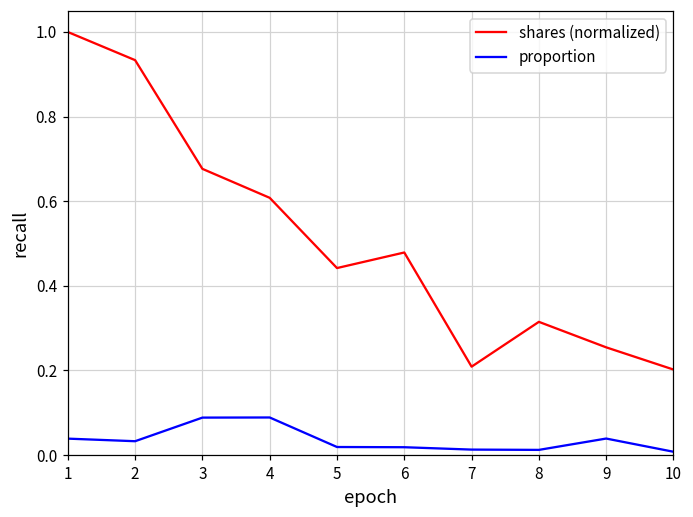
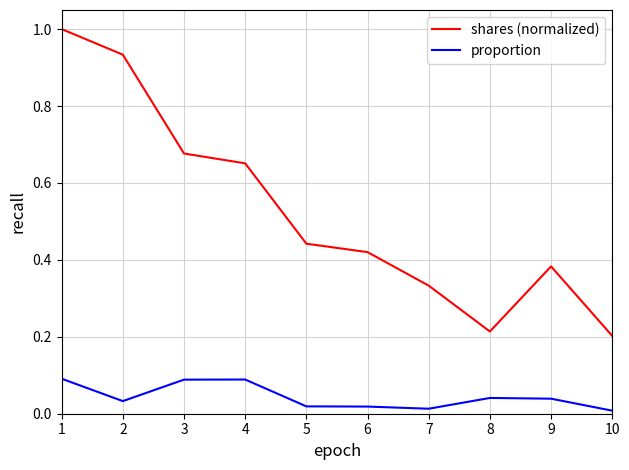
  {
    "shares (normalized)": {
      "1": 1.00,
      "2": 0.93,
      "3": 0.68,
-     "4": 0.61,
+     "4": 0.65,
      "5": 0.44,
-     "6": 0.48,
-     "7": 0.21,
-     "8": 0.31,
-     "9": 0.25,
+     "6": 0.42,
+     "7": 0.33,
+     "8": 0.21,
+     "9": 0.38,
      "10": 0.20
    },
    "proportion": {
-     "1": 0.04,
+     "1": 0.09,
      "2": 0.03,
      "3": 0.09,
      "4": 0.09,
      "5": 0.02,
      "6": 0.02,
      "7": 0.01,
-     "8": 0.01,
+     "8": 0.04,
      "9": 0.04,
      "10": 0.01
    }
  }
